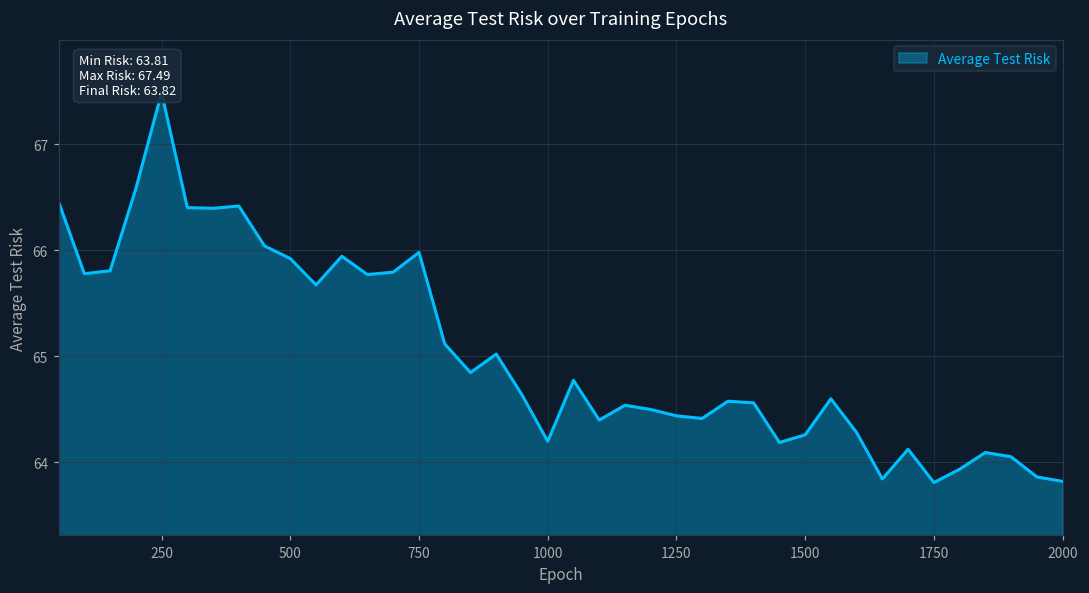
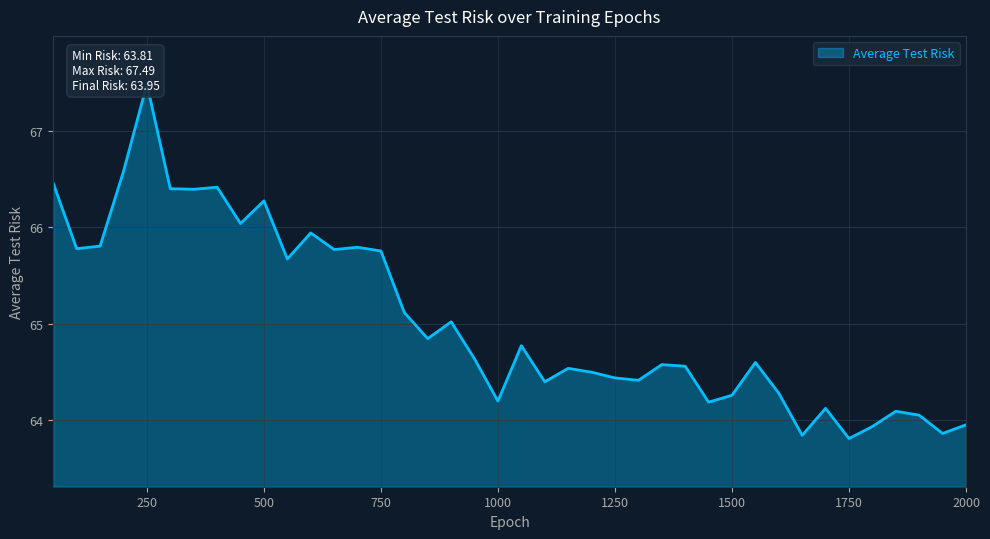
  {
-   "500": 65.9,
-   "750": 66.0,
-   "2000": 63.82
+   "500": 66.3,
+   "750": 65.8,
+   "2000": 63.95
  }
